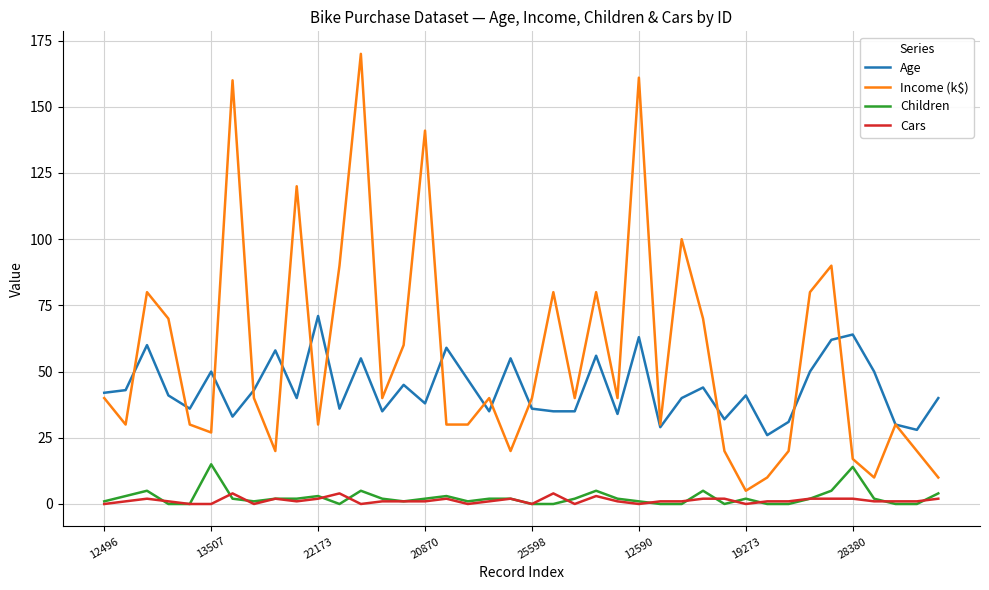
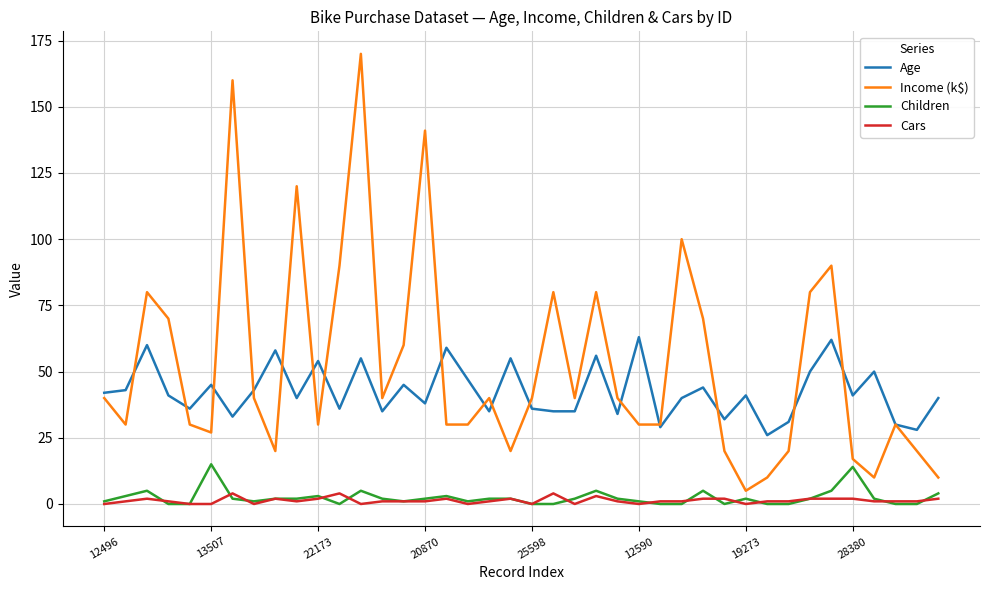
  {
    "Age": {
      "12496": 42,
-     "13507": 50,
-     "22173": 71,
+     "13507": 45,
+     "22173": 54,
      "20870": 38,
      "25598": 36,
      "12590": 63,
      "19273": 41,
-     "28380": 64
+     "28380": 41
    },
    "Income (k$)": {
      "12496": 40,
      "13507": 27,
      "22173": 30,
      "20870": 141,
      "25598": 40,
-     "12590": 161,
+     "12590": 30,
      "19273": 5,
      "28380": 17
    },
    "Children": {
      "12496": 1,
      "13507": 15,
      "22173": 3,
      "20870": 2,
      "12590": 1,
      "19273": 2,
      "28380": 14
    },
    "Cars": {
      "12496": 0,
      "13507": 0,
      "22173": 2,
      "20870": 1,
      "12590": 0,
      "19273": 0,
      "28380": 2
    }
  }
